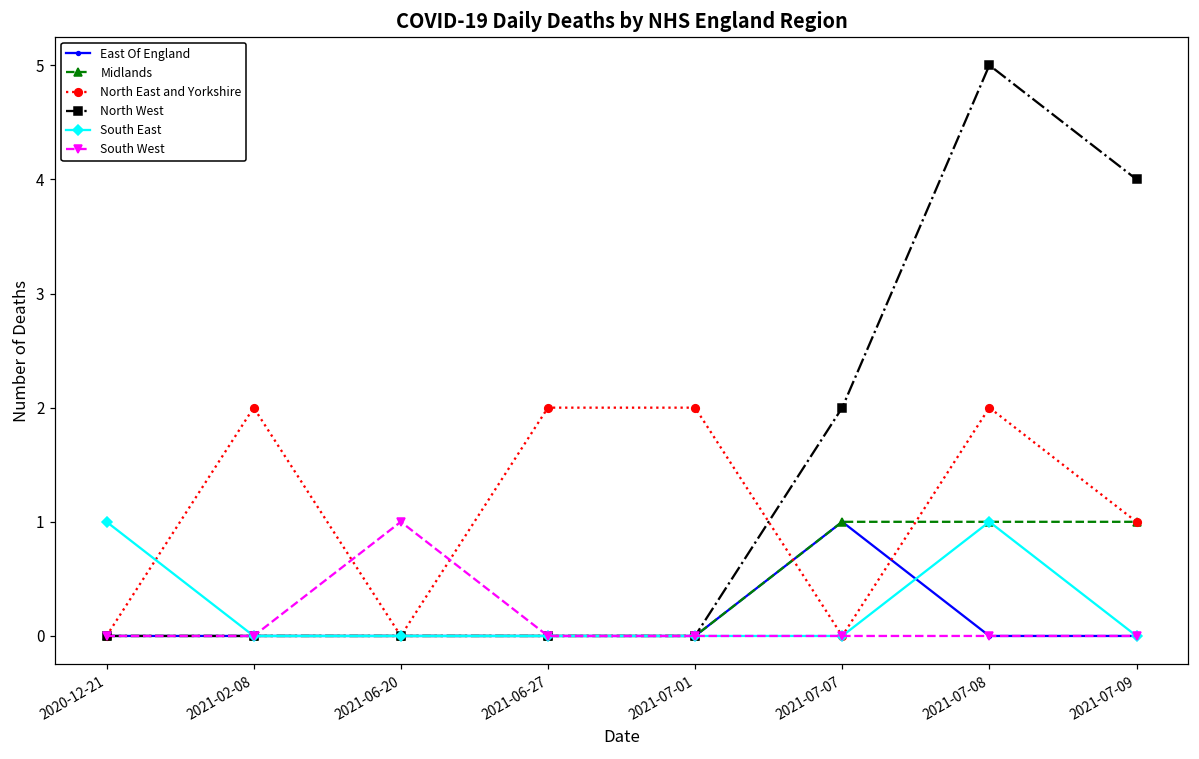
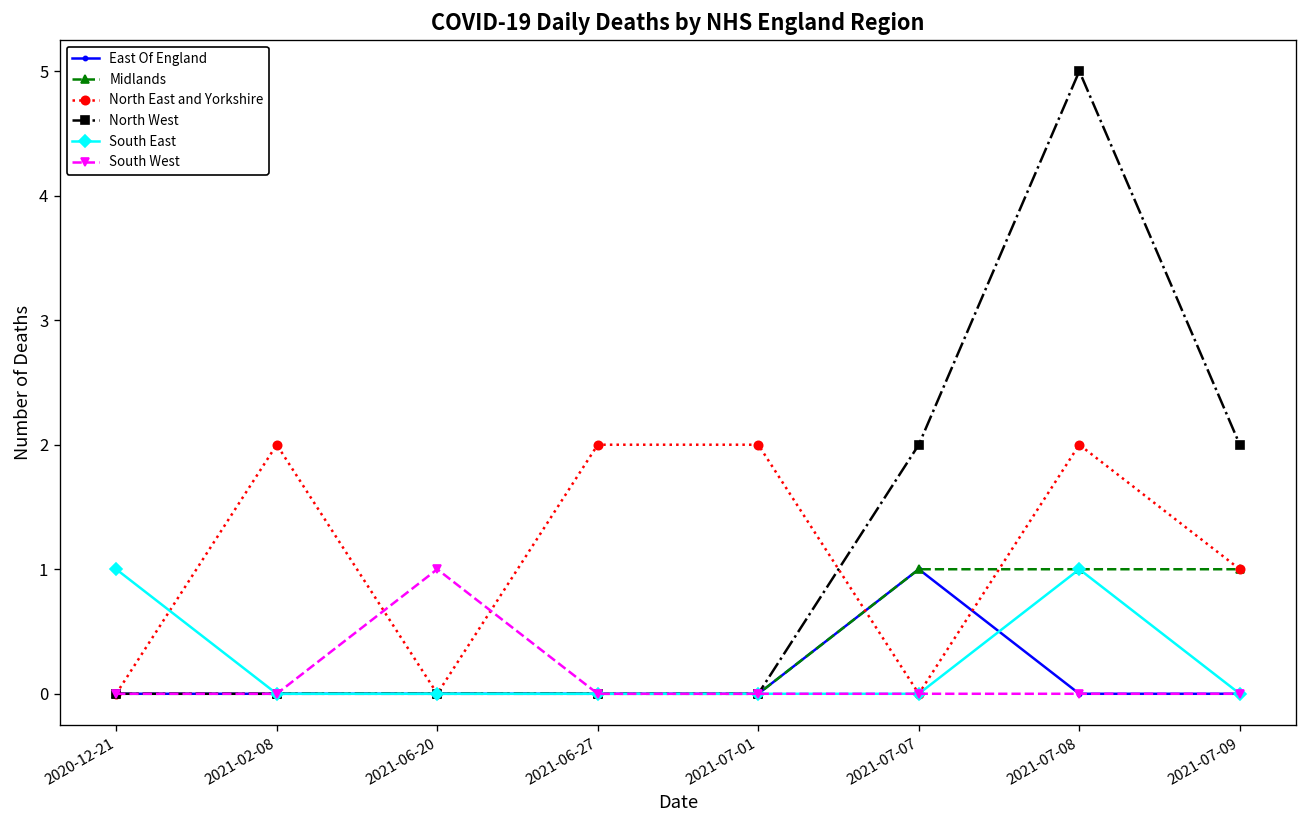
  {
    "North East and Yorkshire": {
      "2021-02-08": 2,
      "2021-06-27": 2,
      "2021-07-01": 2,
      "2021-07-08": 2
    },
    "North West": {
      "2021-07-07": 2,
      "2021-07-08": 5,
-     "2021-07-09": 4
+     "2021-07-09": 2
    },
    "South East": {
      "2020-12-21": 1
    },
    "South West": {
      "2021-06-20": 1
    }
  }
